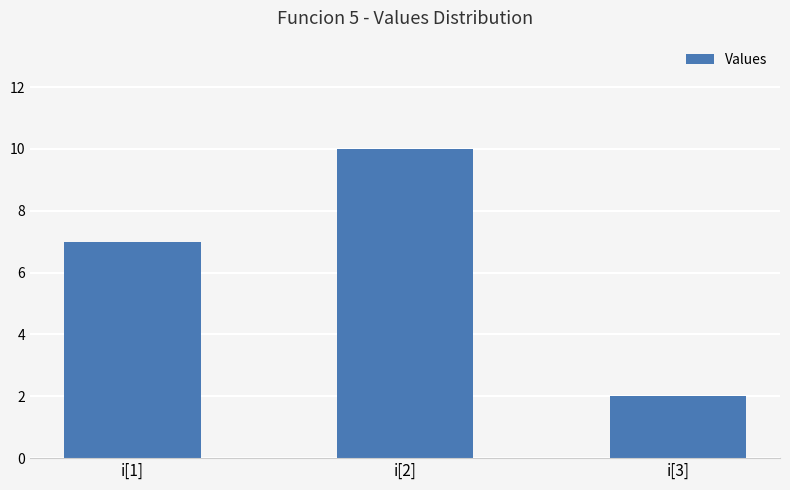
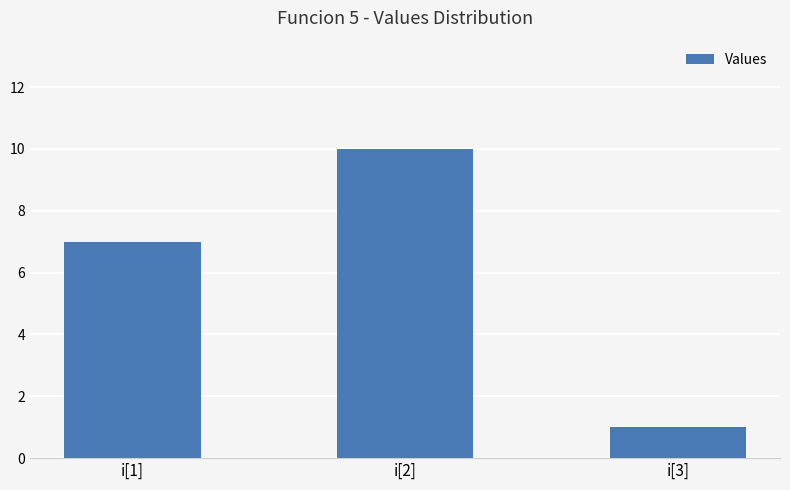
  {
    "i[1]": 7,
    "i[2]": 10,
-   "i[3]": 2
+   "i[3]": 1
  }
